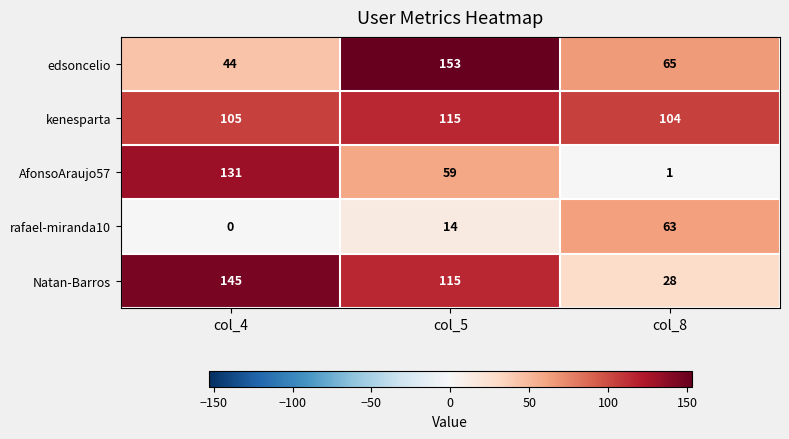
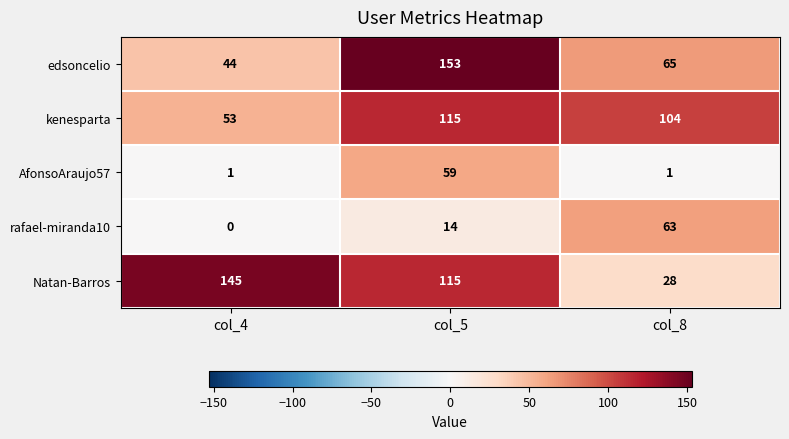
  {
    "edsoncelio": {
      "col_4": 44,
      "col_5": 153,
      "col_8": 65
    },
    "kenesparta": {
-     "col_4": 105,
+     "col_4": 53,
      "col_5": 115,
      "col_8": 104
    },
    "AfonsoAraujo57": {
-     "col_4": 131,
+     "col_4": 1,
      "col_5": 59,
      "col_8": 1
    },
    "rafael-miranda10": {
      "col_4": 0,
      "col_5": 14,
      "col_8": 63
    },
    "Natan-Barros": {
      "col_4": 145,
      "col_5": 115,
      "col_8": 28
    }
  }
